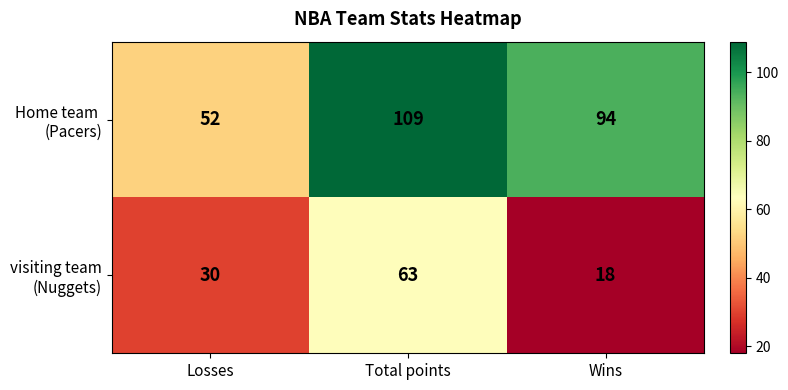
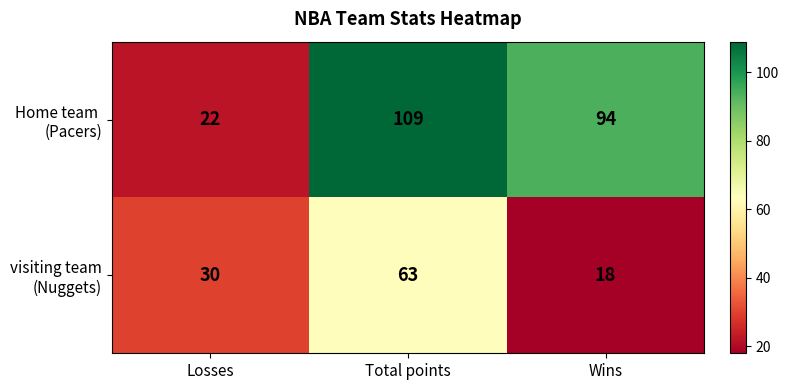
  {
    "Home team (Pacers)": {
-     "Losses": 52,
+     "Losses": 22,
      "Total points": 109,
      "Wins": 94
    },
    "visiting team (Nuggets)": {
      "Losses": 30,
      "Total points": 63,
      "Wins": 18
    }
  }
